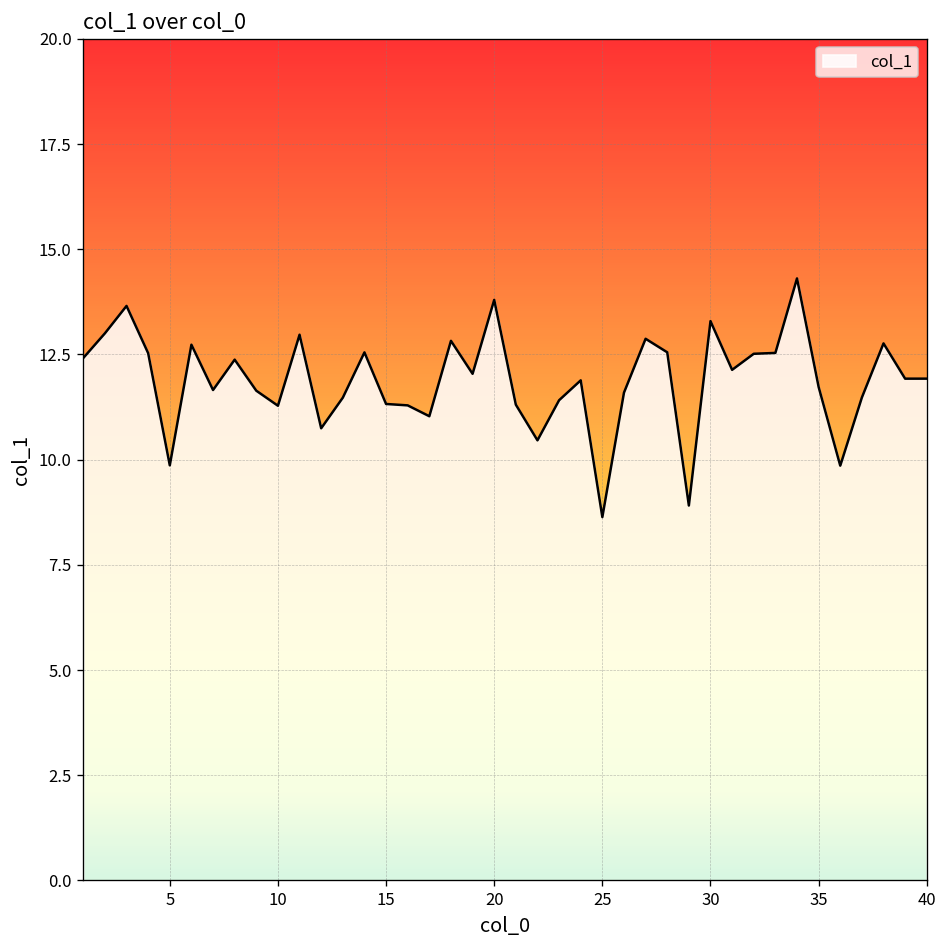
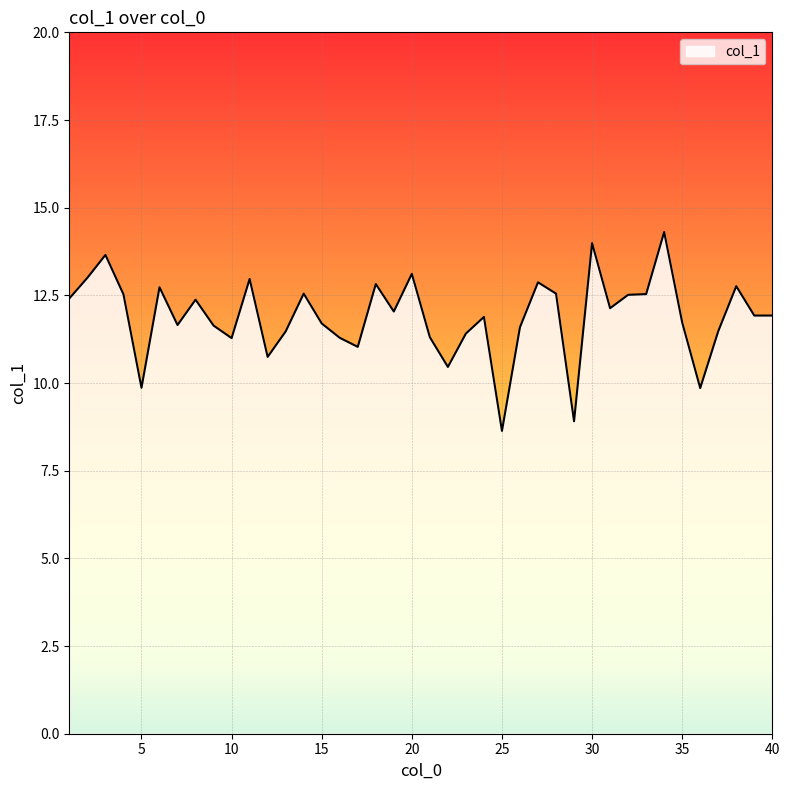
  {
    "5": 9.9,
    "10": 11.3,
-   "15": 11.3,
-   "20": 13.8,
+   "15": 11.7,
+   "20": 13.1,
    "25": 8.6,
-   "30": 13.3,
+   "30": 14.0,
    "35": 11.7,
    "40": 11.9
  }
